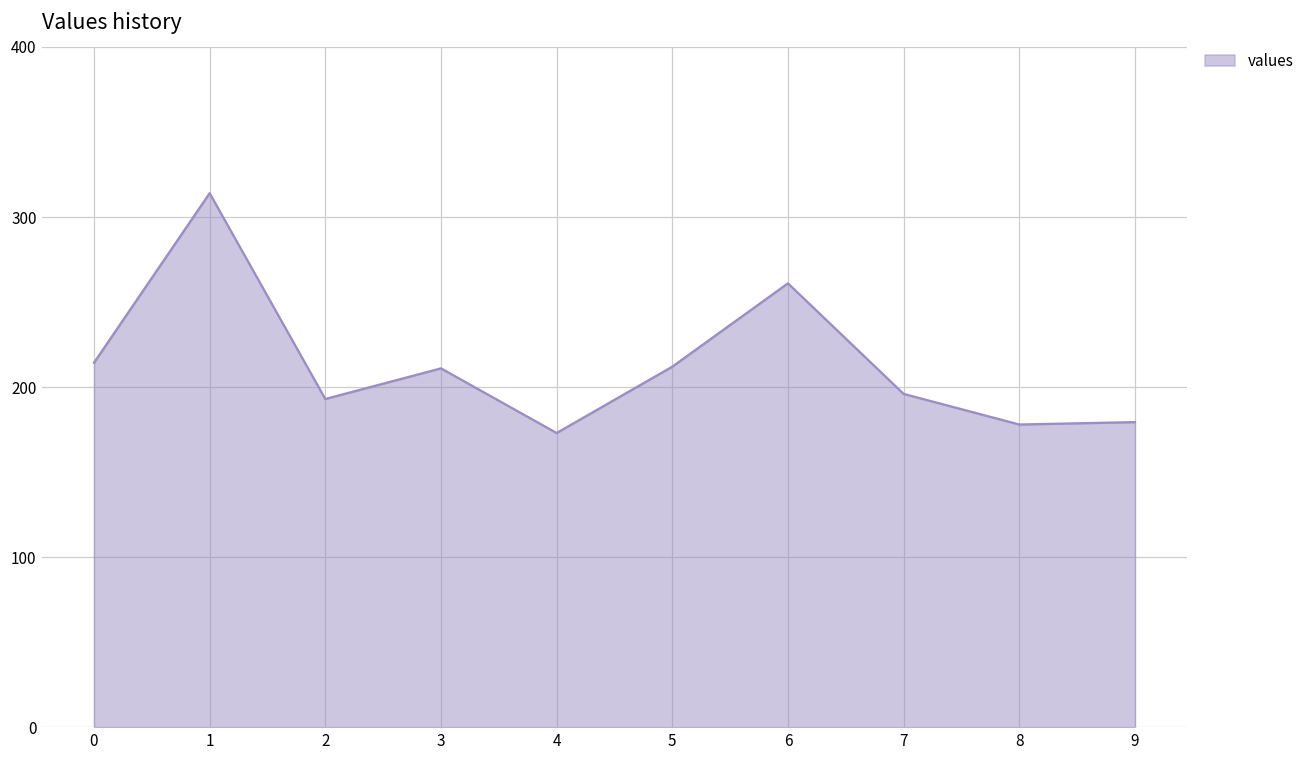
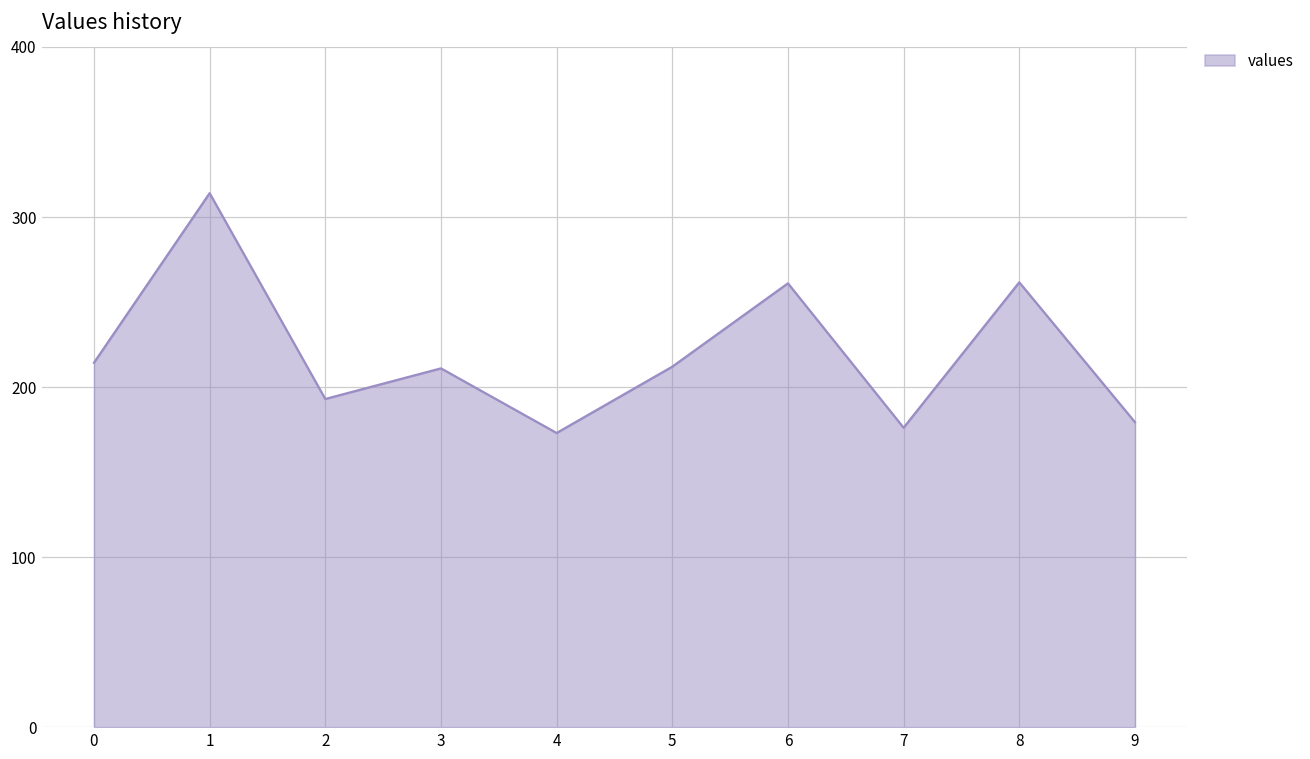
  {
    "0": 214,
    "1": 314,
    "2": 193,
    "3": 211,
    "4": 173,
    "5": 212,
    "6": 261,
-   "7": 196,
-   "8": 178,
+   "7": 176,
+   "8": 262,
    "9": 179
  }
